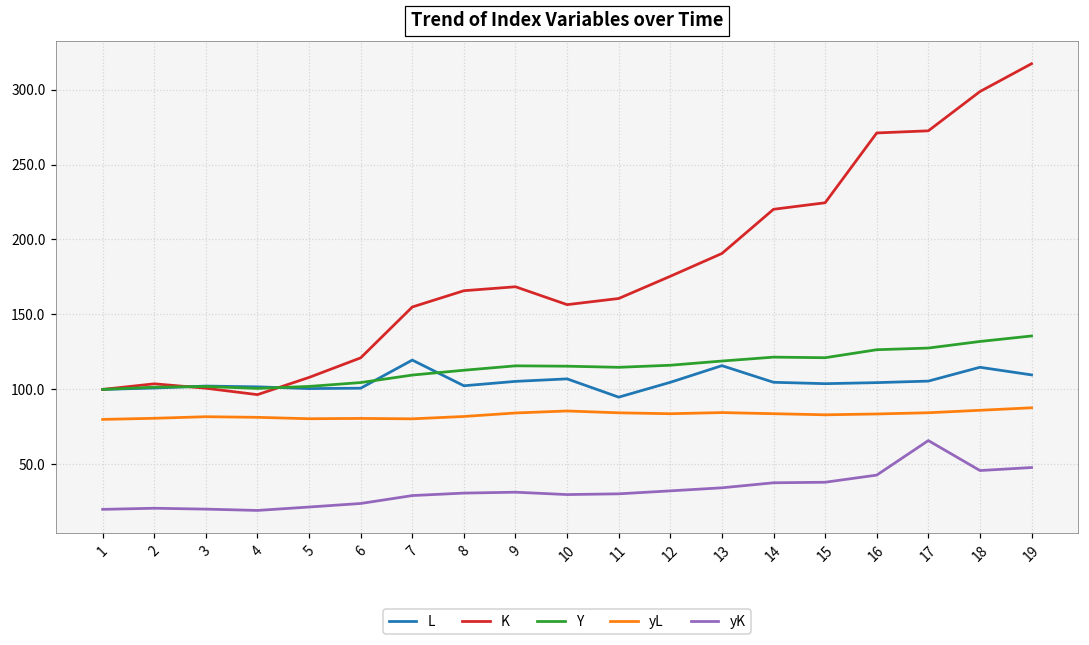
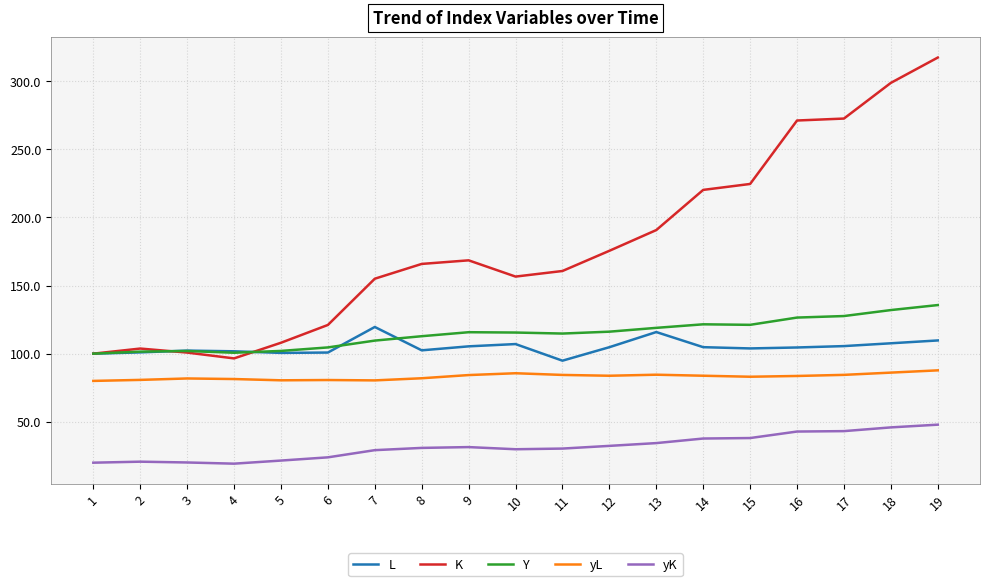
  {
    "L": {
      "6": 101,
      "7": 120,
      "8": 102,
      "9": 105,
      "10": 107,
      "11": 95,
      "12": 105,
      "13": 116,
      "14": 105,
      "15": 104,
      "16": 105,
      "17": 106,
-     "18": 115,
+     "18": 108,
      "19": 110
    },
    "K": {
      "2": 104,
      "4": 97,
      "5": 108,
      "6": 121,
      "7": 155,
      "8": 166,
      "9": 168,
      "10": 157,
      "11": 161,
      "12": 175,
      "13": 191,
      "14": 220,
      "15": 225,
      "16": 271,
      "17": 272,
      "18": 299,
      "19": 317
    },
    "Y": {
      "6": 105,
      "7": 110,
      "8": 113,
      "9": 116,
      "10": 115,
      "11": 115,
      "12": 116,
      "13": 119,
      "14": 122,
      "15": 121,
      "16": 126,
      "17": 128,
      "18": 132,
      "19": 136
    },
    "yL": {
      "1": 80,
      "2": 81,
      "3": 82,
      "4": 81,
      "5": 80,
      "6": 81,
      "7": 80,
      "8": 82,
      "9": 84,
      "10": 86,
      "11": 84,
      "12": 84,
      "13": 85,
      "14": 84,
      "15": 83,
      "16": 84,
      "17": 84,
      "18": 86,
      "19": 88
    },
    "yK": {
      "1": 20,
      "2": 21,
      "3": 20,
      "4": 19,
      "5": 22,
      "6": 24,
      "7": 29,
      "8": 31,
      "9": 31,
      "10": 30,
      "11": 30,
      "12": 32,
      "13": 34,
      "14": 38,
      "15": 38,
      "16": 43,
-     "17": 66,
+     "17": 43,
      "18": 46,
      "19": 48
    }
  }
